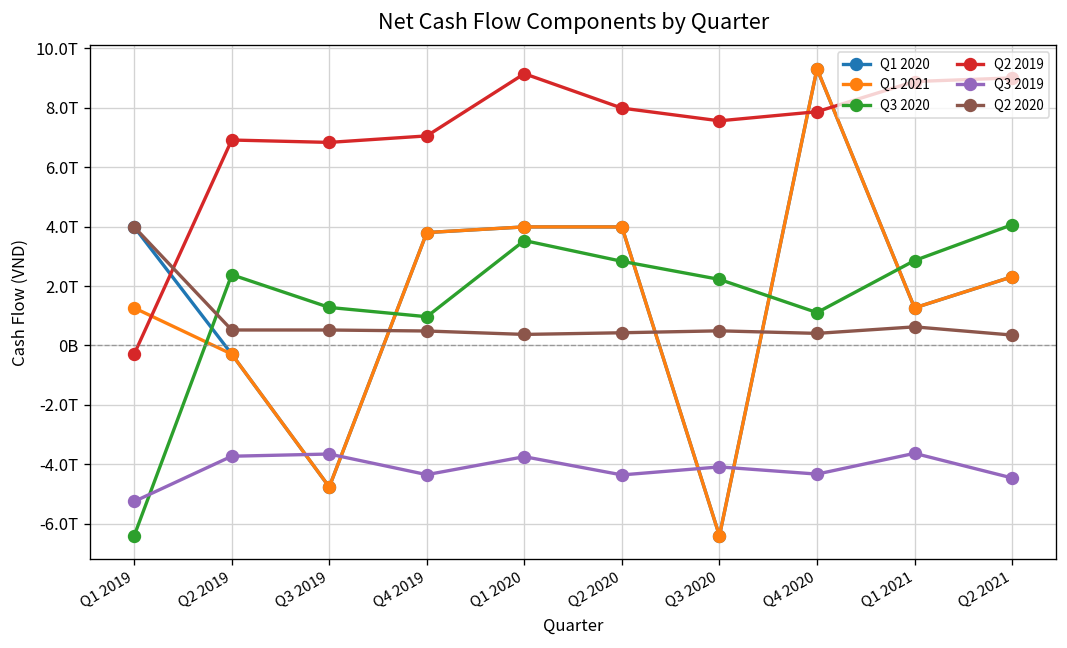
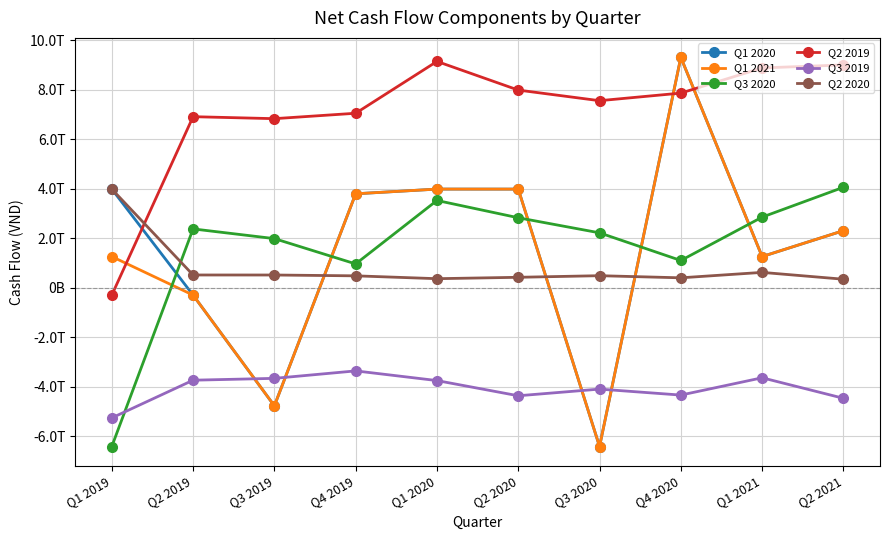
  {
    "Q1 2021": {
      "Q1 2019": "1.3T"
    },
    "Q3 2020": {
      "Q1 2019": "-6.4T",
      "Q2 2019": "2.4T",
-     "Q3 2019": "1.3T",
+     "Q3 2019": "2.0T",
      "Q4 2019": "1.0T",
      "Q1 2020": "3.5T",
      "Q2 2020": "2.8T",
      "Q3 2020": "2.2T",
      "Q4 2020": "1.1T",
      "Q1 2021": "2.9T",
      "Q2 2021": "4.1T"
    },
    "Q2 2019": {
      "Q1 2019": "-0.3T",
      "Q2 2019": "6.9T",
      "Q3 2019": "6.8T",
      "Q4 2019": "7.1T",
      "Q1 2020": "9.1T",
      "Q2 2020": "8.0T",
      "Q3 2020": "7.6T",
      "Q4 2020": "7.9T"
    },
    "Q3 2019": {
      "Q1 2019": "-5.3T",
      "Q2 2019": "-3.7T",
      "Q3 2019": "-3.7T",
-     "Q4 2019": "-4.3T",
+     "Q4 2019": "-3.4T",
      "Q1 2020": "-3.7T",
      "Q2 2020": "-4.4T",
      "Q3 2020": "-4.1T",
      "Q4 2020": "-4.3T",
      "Q1 2021": "-3.6T",
      "Q2 2021": "-4.5T"
    },
    "Q2 2020": {
      "Q2 2019": "0.5T",
      "Q3 2019": "0.5T",
      "Q4 2019": "0.5T",
      "Q1 2020": "0.4T",
      "Q2 2020": "0.4T",
      "Q3 2020": "0.5T",
      "Q4 2020": "0.4T",
      "Q1 2021": "0.6T",
      "Q2 2021": "0.3T"
    }
  }
